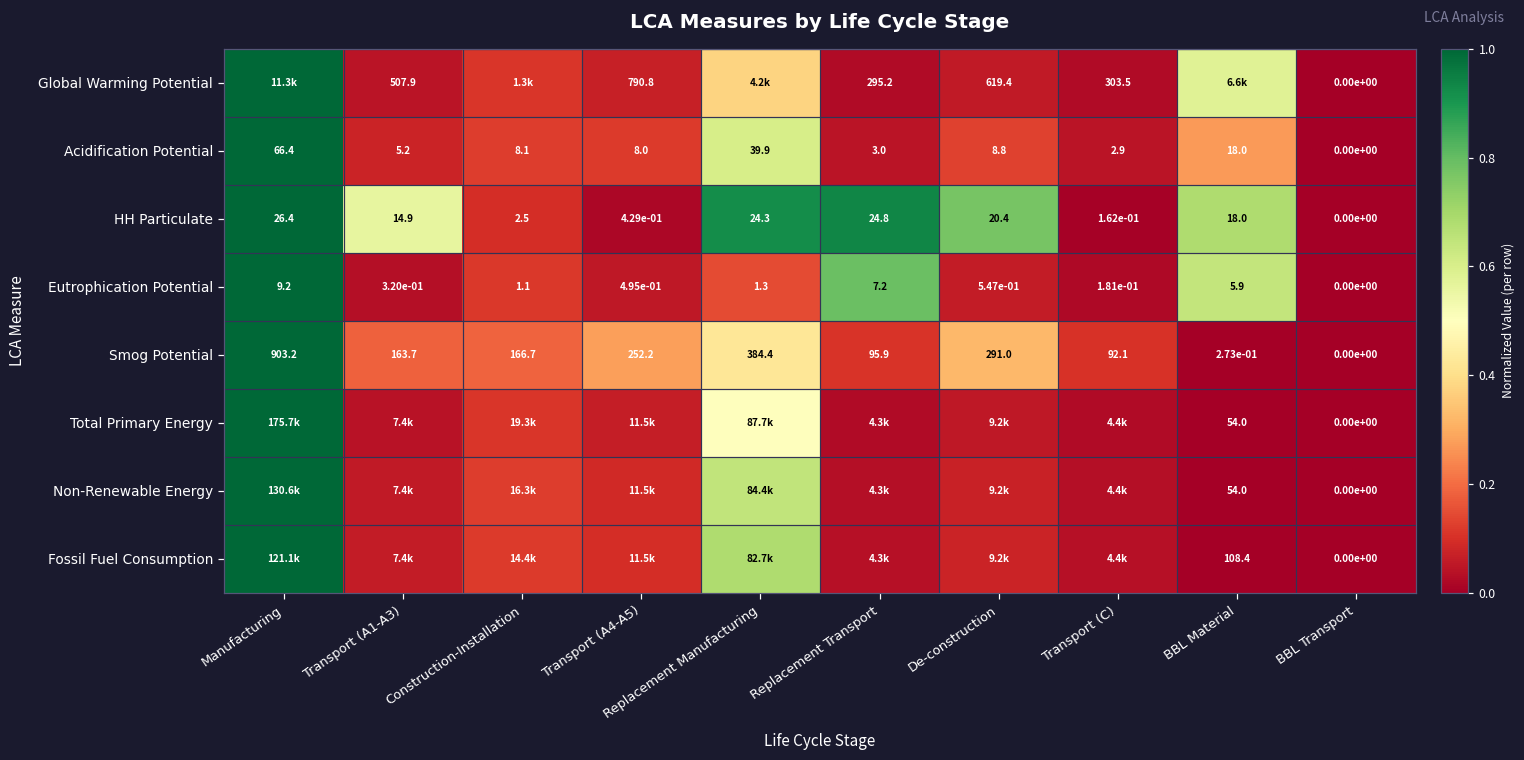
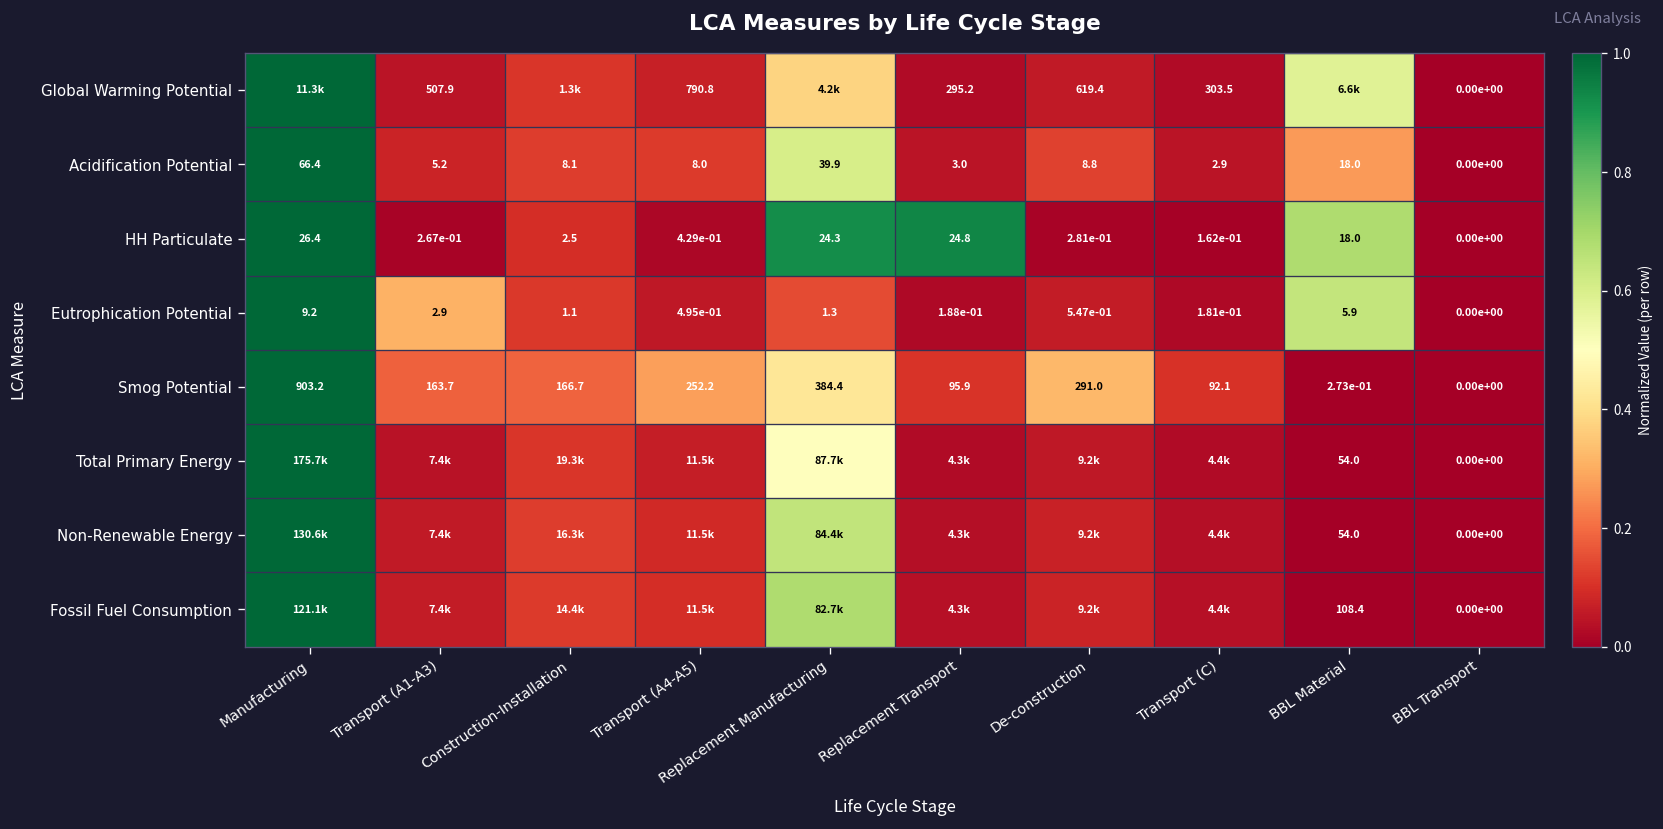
  {
    "Global Warming Potential": {
      "Manufacturing": "11.3k",
      "Transport (A1-A3)": "507.9",
      "Construction-Installation": "1.3k",
      "Transport (A4-A5)": "790.8",
      "Replacement Manufacturing": "4.2k",
      "Replacement Transport": "295.2",
      "De-construction": "619.4",
      "Transport (C)": "303.5",
      "BBL Material": "6.6k",
      "BBL Transport": "0.00e+00"
    },
    "Acidification Potential": {
      "Manufacturing": "66.4",
      "Transport (A1-A3)": "5.2",
      "Construction-Installation": "8.1",
      "Transport (A4-A5)": "8.0",
      "Replacement Manufacturing": "39.9",
      "Replacement Transport": "3.0",
      "De-construction": "8.8",
      "Transport (C)": "2.9",
      "BBL Material": "18.0",
      "BBL Transport": "0.00e+00"
    },
    "HH Particulate": {
      "Manufacturing": "26.4",
-     "Transport (A1-A3)": "14.9",
+     "Transport (A1-A3)": "2.67e-01",
      "Construction-Installation": "2.5",
      "Transport (A4-A5)": "4.29e-01",
      "Replacement Manufacturing": "24.3",
      "Replacement Transport": "24.8",
-     "De-construction": "20.4",
+     "De-construction": "2.81e-01",
      "Transport (C)": "1.62e-01",
      "BBL Material": "18.0",
      "BBL Transport": "0.00e+00"
    },
    "Eutrophication Potential": {
      "Manufacturing": "9.2",
-     "Transport (A1-A3)": "3.20e-01",
+     "Transport (A1-A3)": "2.9",
      "Construction-Installation": "1.1",
      "Transport (A4-A5)": "4.95e-01",
      "Replacement Manufacturing": "1.3",
-     "Replacement Transport": "7.2",
+     "Replacement Transport": "1.88e-01",
      "De-construction": "5.47e-01",
      "Transport (C)": "1.81e-01",
      "BBL Material": "5.9",
      "BBL Transport": "0.00e+00"
    },
    "Smog Potential": {
      "Manufacturing": "903.2",
      "Transport (A1-A3)": "163.7",
      "Construction-Installation": "166.7",
      "Transport (A4-A5)": "252.2",
      "Replacement Manufacturing": "384.4",
      "Replacement Transport": "95.9",
      "De-construction": "291.0",
      "Transport (C)": "92.1",
      "BBL Material": "2.73e-01",
      "BBL Transport": "0.00e+00"
    },
    "Total Primary Energy": {
      "Manufacturing": "175.7k",
      "Transport (A1-A3)": "7.4k",
      "Construction-Installation": "19.3k",
      "Transport (A4-A5)": "11.5k",
      "Replacement Manufacturing": "87.7k",
      "Replacement Transport": "4.3k",
      "De-construction": "9.2k",
      "Transport (C)": "4.4k",
      "BBL Material": "54.0",
      "BBL Transport": "0.00e+00"
    },
    "Non-Renewable Energy": {
      "Manufacturing": "130.6k",
      "Transport (A1-A3)": "7.4k",
      "Construction-Installation": "16.3k",
      "Transport (A4-A5)": "11.5k",
      "Replacement Manufacturing": "84.4k",
      "Replacement Transport": "4.3k",
      "De-construction": "9.2k",
      "Transport (C)": "4.4k",
      "BBL Material": "54.0",
      "BBL Transport": "0.00e+00"
    },
    "Fossil Fuel Consumption": {
      "Manufacturing": "121.1k",
      "Transport (A1-A3)": "7.4k",
      "Construction-Installation": "14.4k",
      "Transport (A4-A5)": "11.5k",
      "Replacement Manufacturing": "82.7k",
      "Replacement Transport": "4.3k",
      "De-construction": "9.2k",
      "Transport (C)": "4.4k",
      "BBL Material": "108.4",
      "BBL Transport": "0.00e+00"
    }
  }
